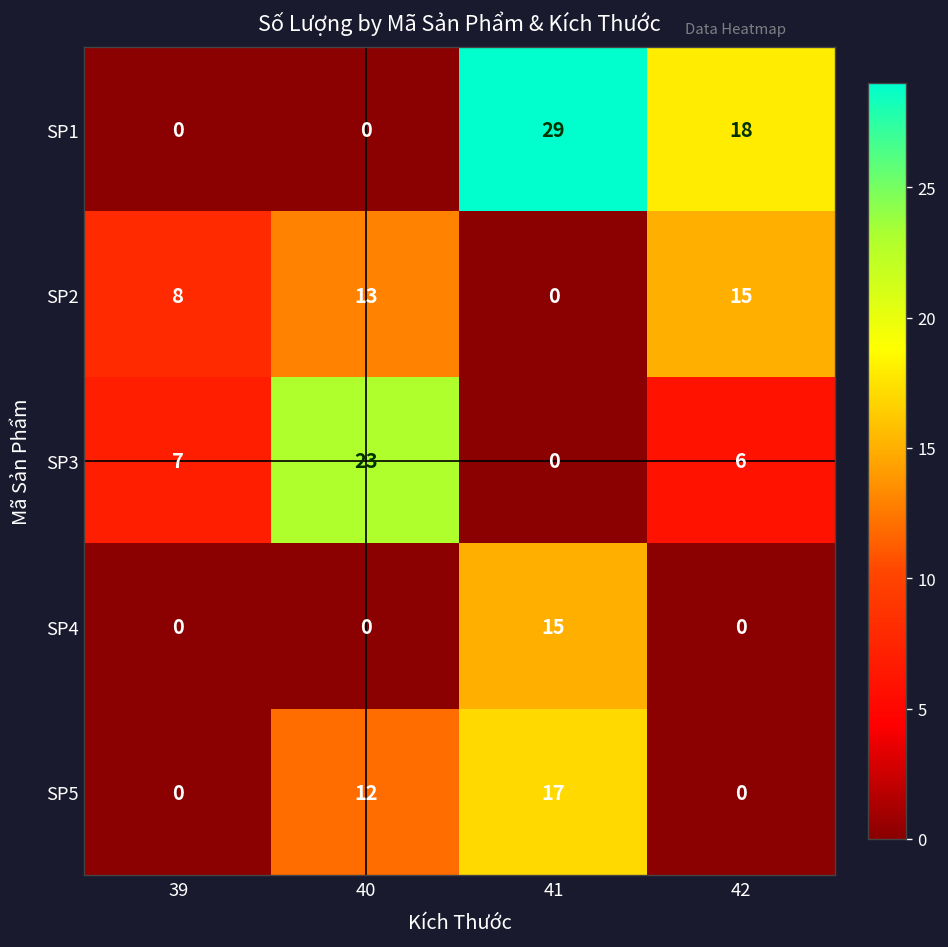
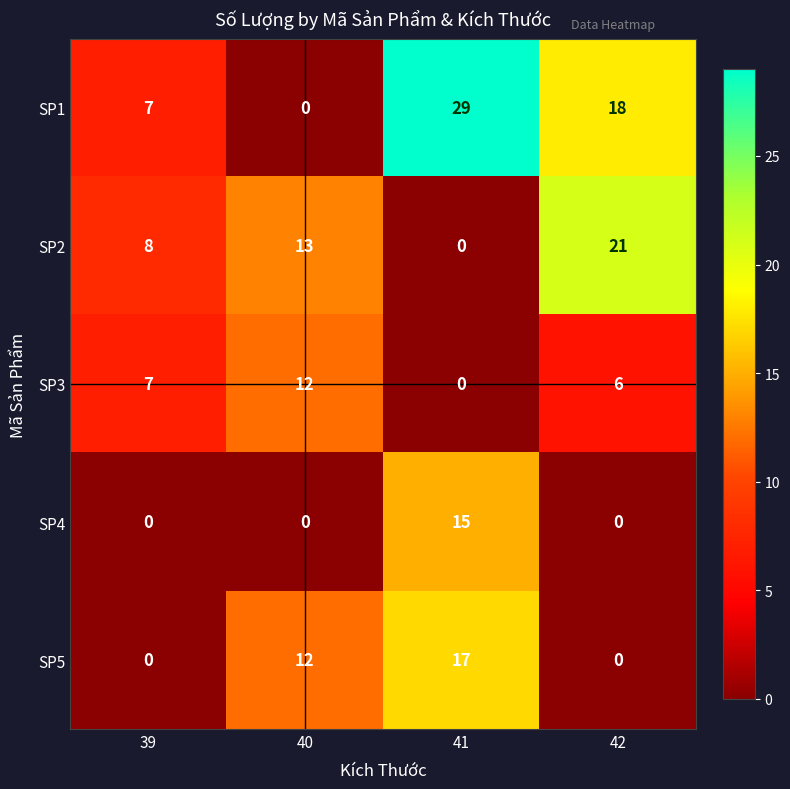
  {
    "SP1": {
-     "39": 0,
+     "39": 7,
      "40": 0,
      "41": 29,
      "42": 18
    },
    "SP2": {
      "39": 8,
      "40": 13,
      "41": 0,
-     "42": 15
+     "42": 21
    },
    "SP3": {
      "39": 7,
-     "40": 23,
+     "40": 12,
      "41": 0,
      "42": 6
    },
    "SP4": {
      "39": 0,
      "40": 0,
      "41": 15,
      "42": 0
    },
    "SP5": {
      "39": 0,
      "40": 12,
      "41": 17,
      "42": 0
    }
  }
